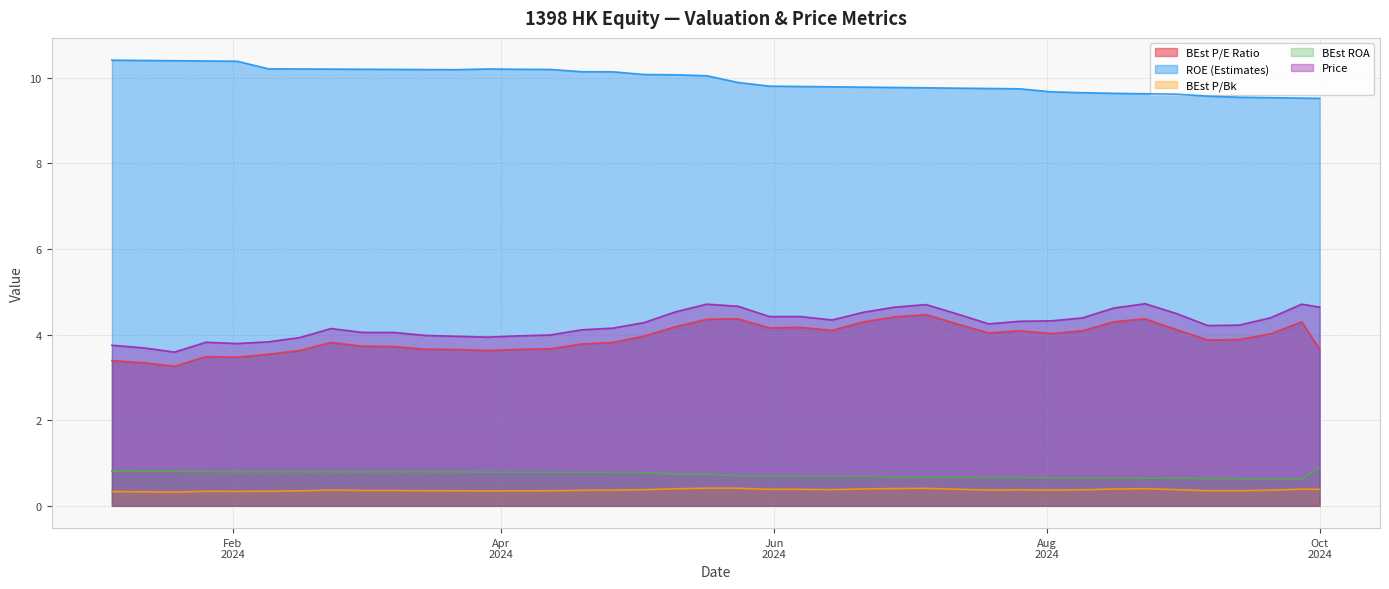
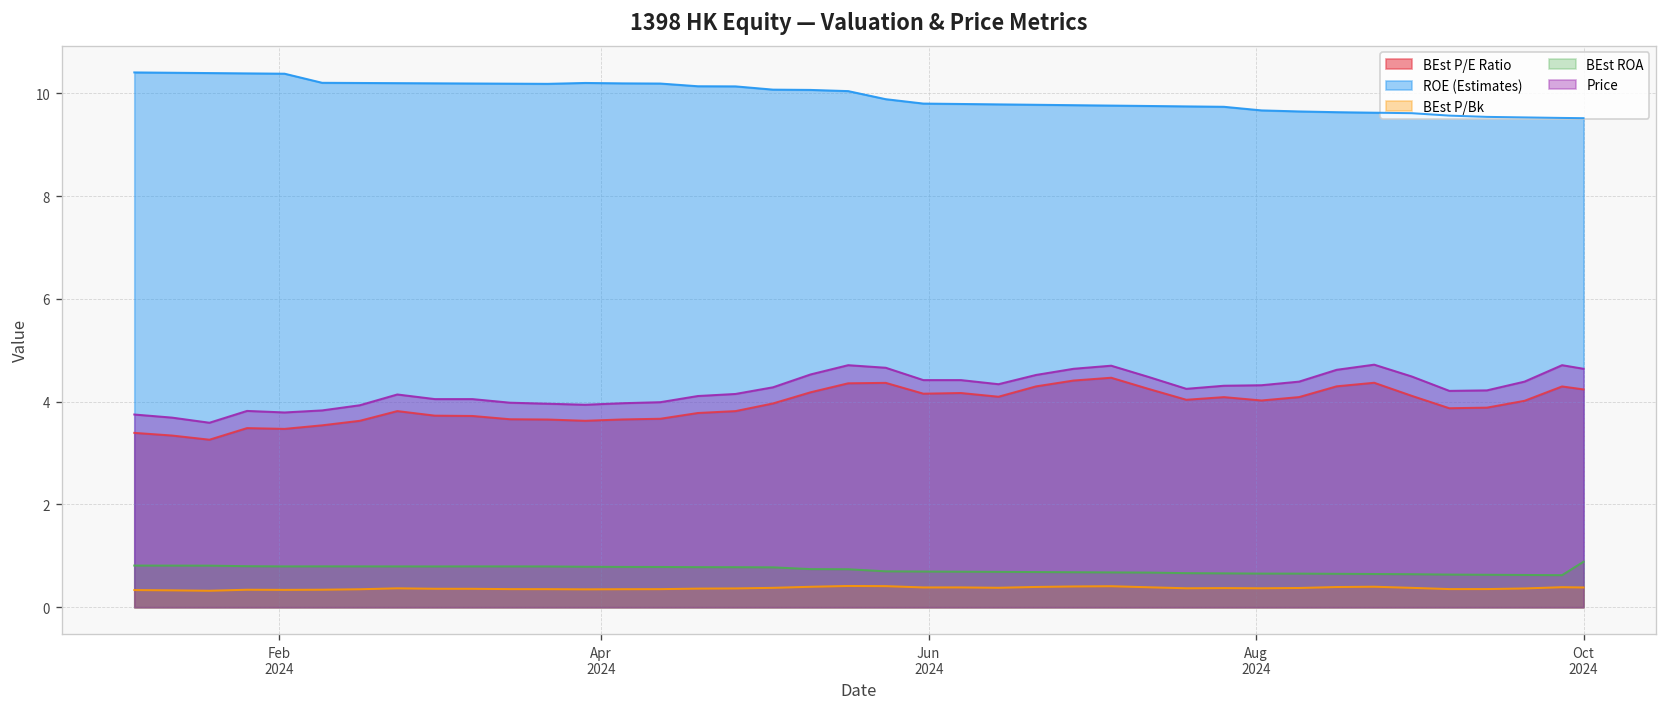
  {
    "BEst P/E Ratio": {
-     "Oct 2024": 3.7
+     "Oct 2024": 4.2
    },
    "ROE (Estimates)": {
      "Oct 2024": 9.5
    },
    "BEst P/Bk": {
      "Oct 2024": 0.4
    },
    "BEst ROA": {
      "Oct 2024": 0.9
    },
    "Price": {
      "Oct 2024": 4.6
    }
  }
